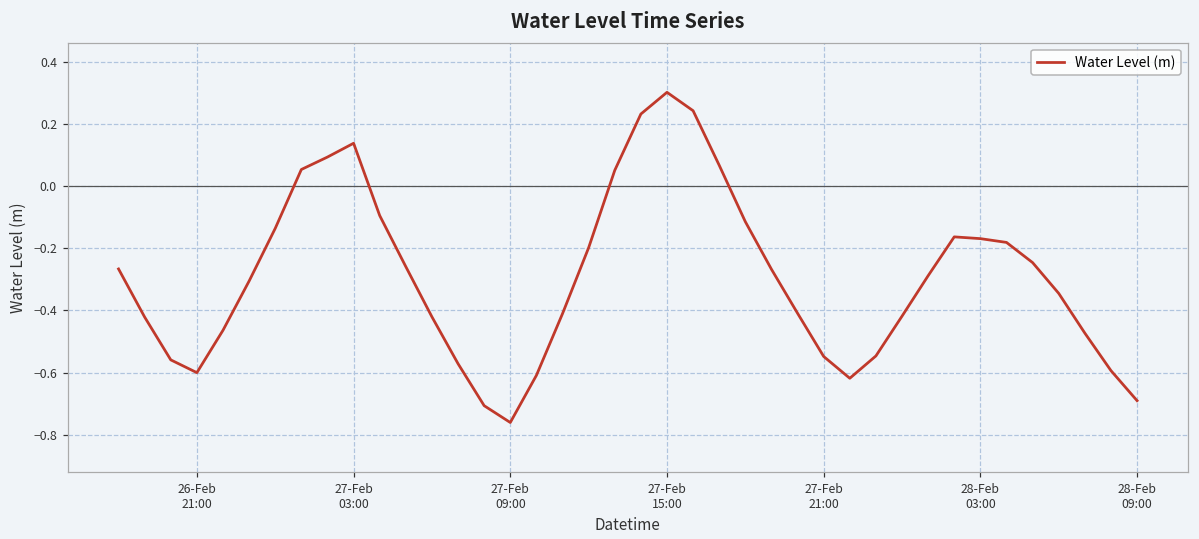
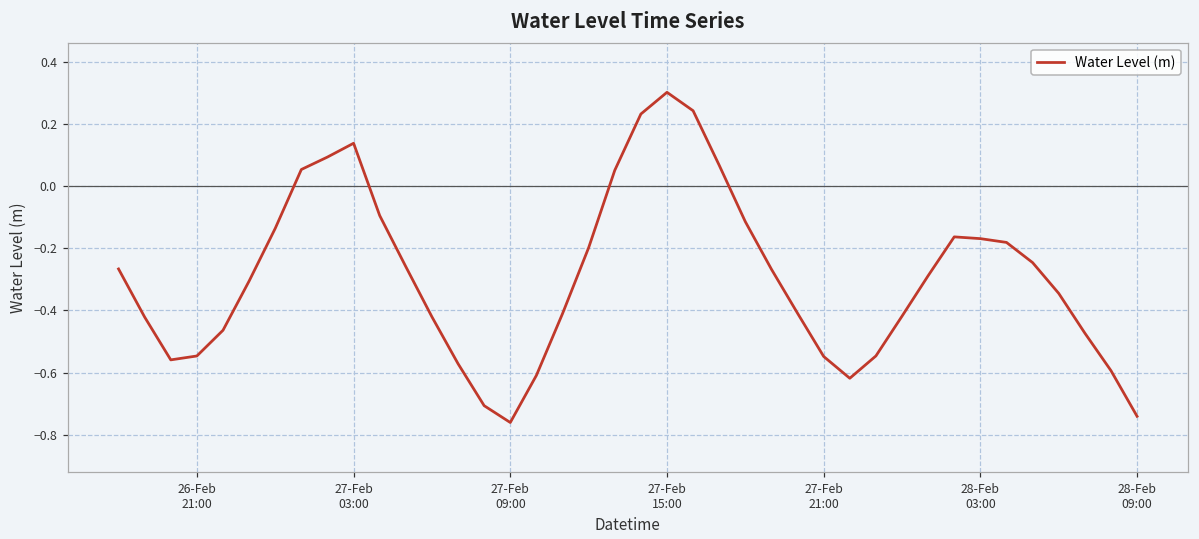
  {
-   "26-Feb 21:00": -0.60,
+   "26-Feb 21:00": -0.55,
    "27-Feb 03:00": 0.14,
    "27-Feb 09:00": -0.76,
    "27-Feb 15:00": 0.30,
    "27-Feb 21:00": -0.55,
    "28-Feb 03:00": -0.17,
-   "28-Feb 09:00": -0.69
+   "28-Feb 09:00": -0.74
  }
